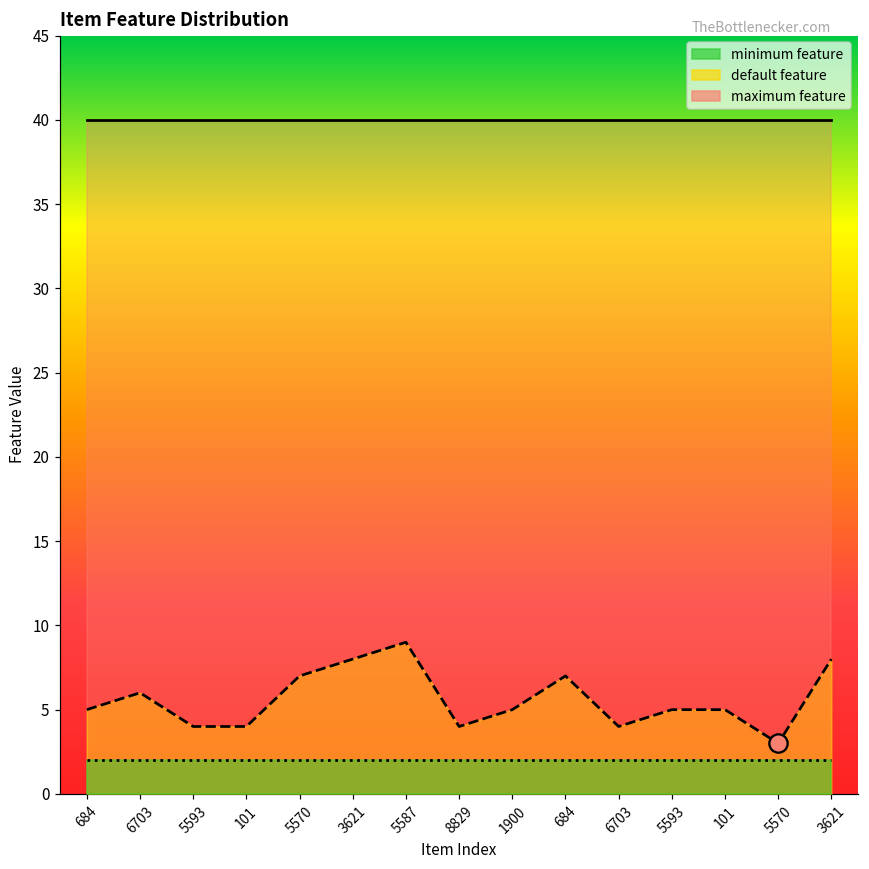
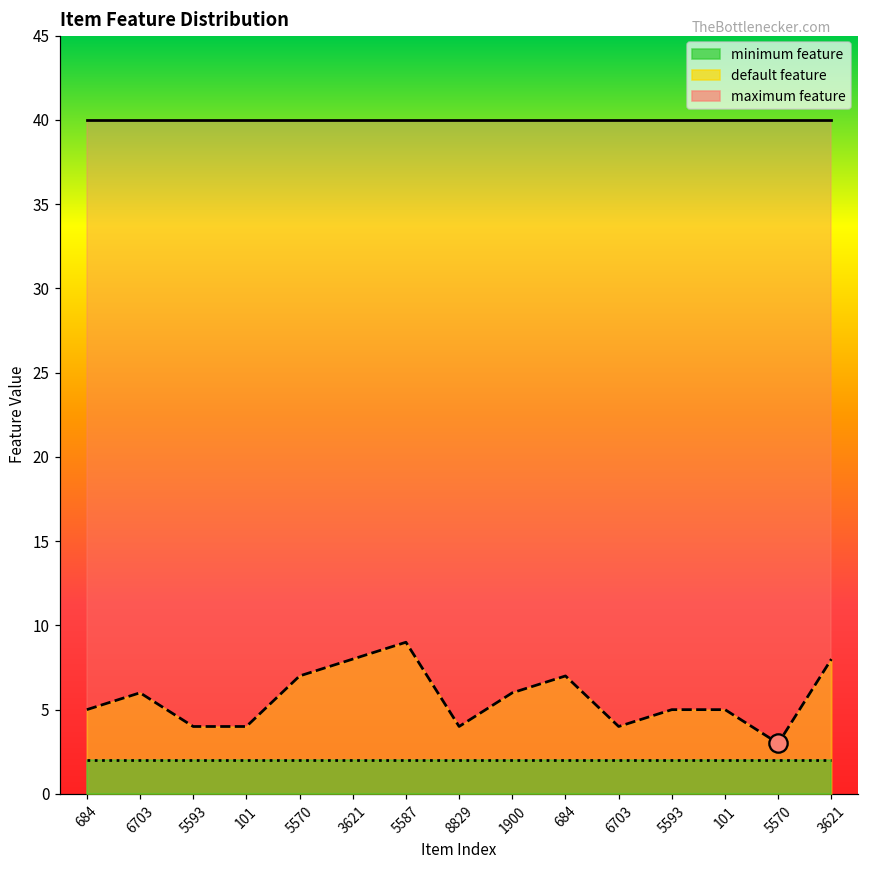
  {
    "default feature": {
      "5587": 9,
      "8829": 4,
-     "1900": 5
+     "1900": 6
    },
    "minimum feature": {
      "5587": 2,
      "8829": 2,
      "1900": 2
    }
  }
